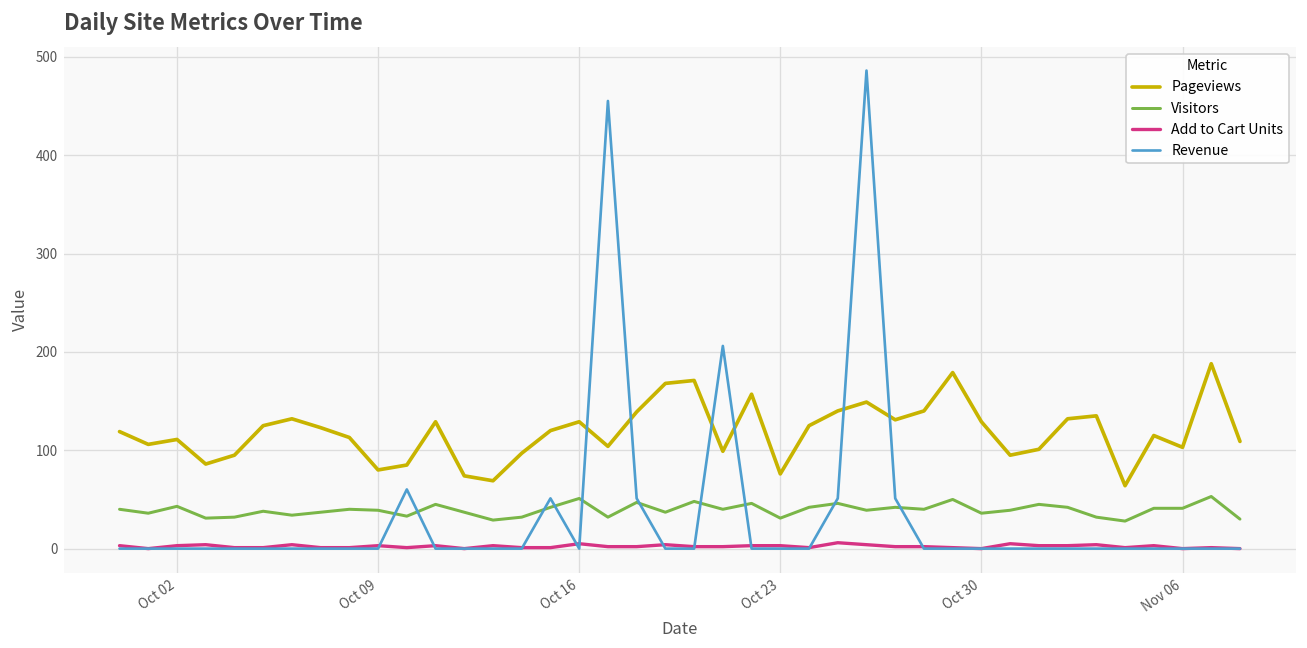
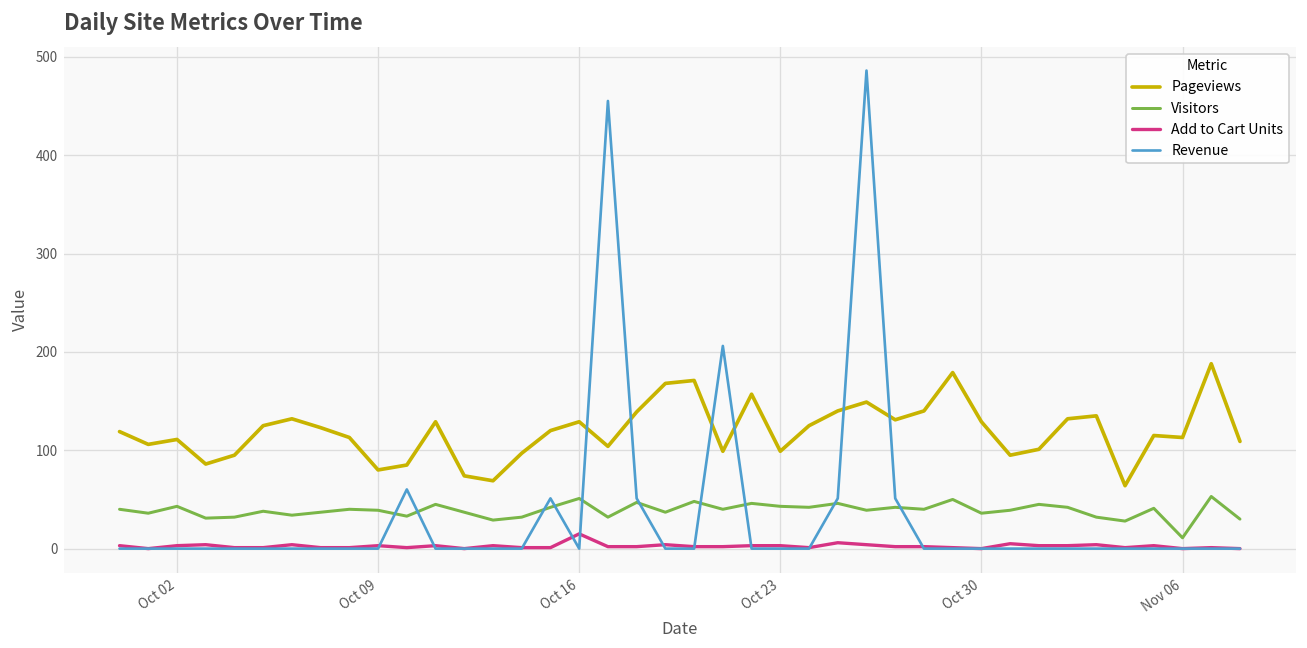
  {
    "Pageviews": {
      "Oct 02": 110,
      "Oct 09": 80,
      "Oct 16": 130,
-     "Oct 23": 80,
+     "Oct 23": 100,
      "Oct 30": 130,
-     "Nov 06": 100
+     "Nov 06": 110
    },
    "Visitors": {
      "Oct 02": 40,
      "Oct 09": 40,
      "Oct 16": 50,
-     "Oct 23": 30,
+     "Oct 23": 40,
      "Oct 30": 40,
-     "Nov 06": 40
+     "Nov 06": 10
    },
    "Add to Cart Units": {
-     "Oct 16": 10
+     "Oct 16": 20
    },
    "Revenue": {
      "Oct 16": 0
    }
  }
